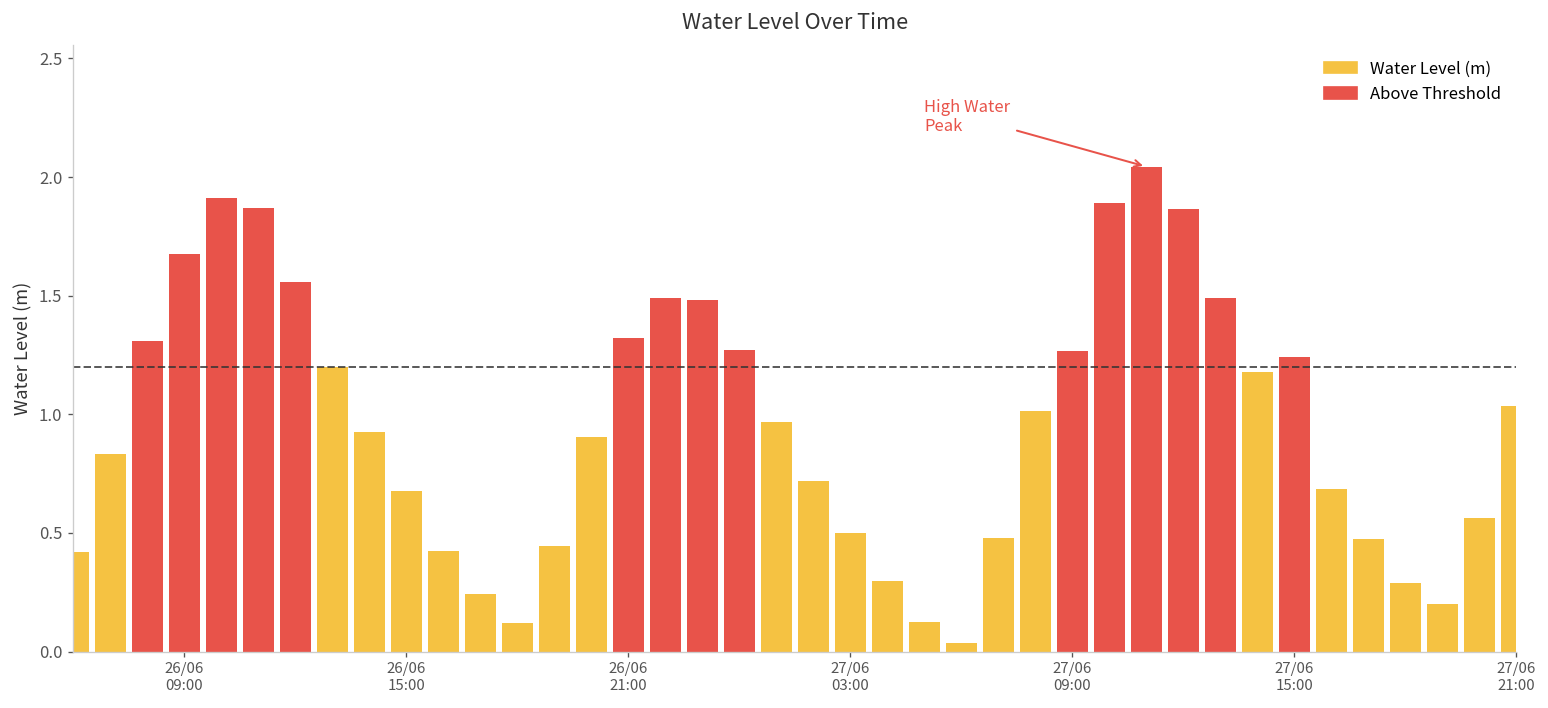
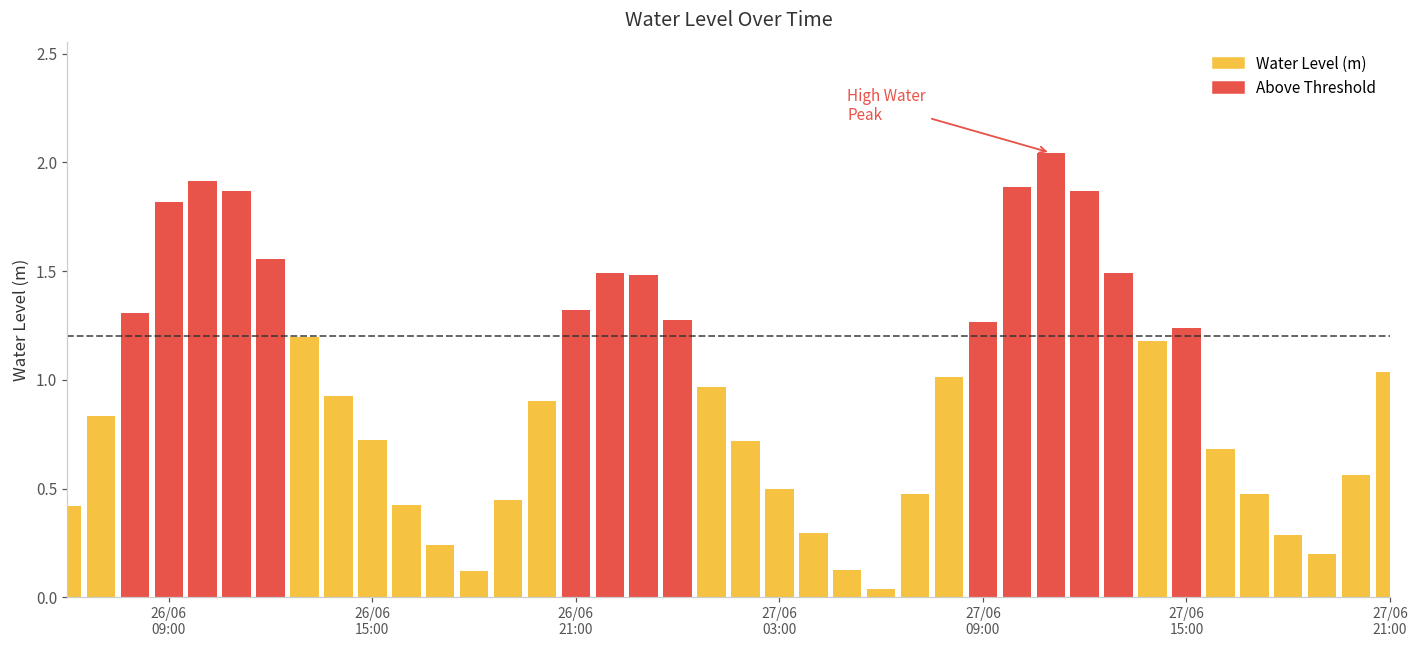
  {
-   "26/06 09:00": 1.67,
-   "26/06 15:00": 0.67,
+   "26/06 09:00": 1.82,
+   "26/06 15:00": 0.72,
    "26/06 21:00": 1.32,
    "27/06 03:00": 0.50,
    "27/06 09:00": 1.27,
    "27/06 15:00": 1.24,
    "27/06 21:00": 1.04
  }
